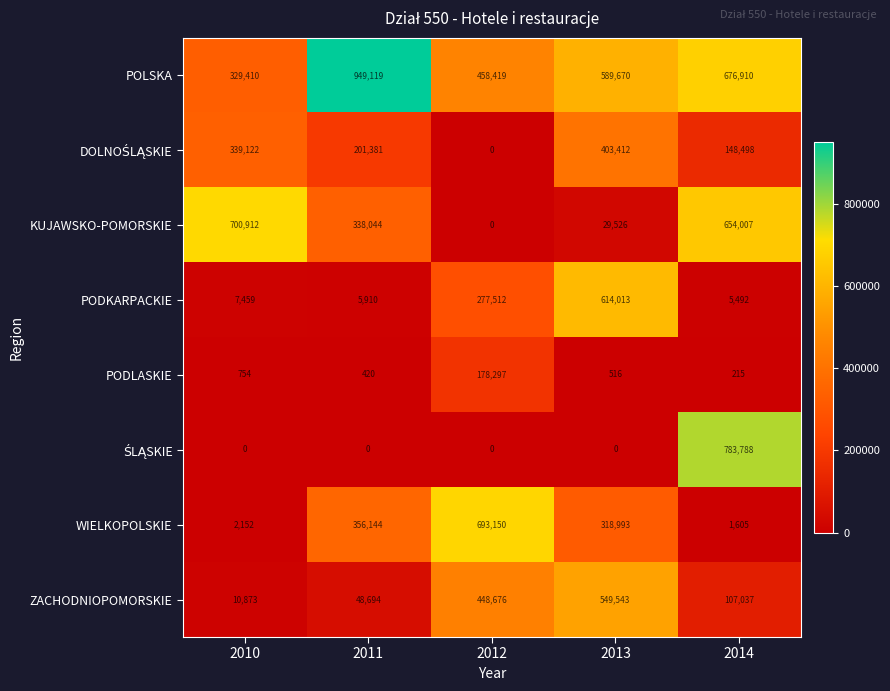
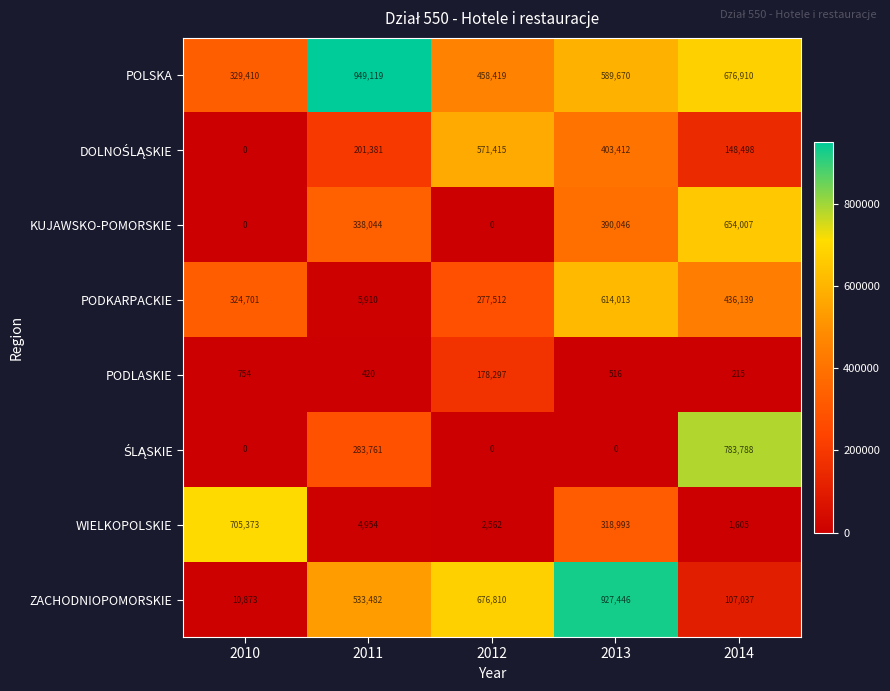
  {
    "POLSKA": {
      "2010": "329,410",
      "2011": "949,119",
      "2012": "458,419",
      "2013": "589,670",
      "2014": "676,910"
    },
    "DOLNOŚLĄSKIE": {
-     "2010": "339,122",
+     "2010": "0",
      "2011": "201,381",
-     "2012": "0",
+     "2012": "571,415",
      "2013": "403,412",
      "2014": "148,498"
    },
    "KUJAWSKO-POMORSKIE": {
-     "2010": "700,912",
+     "2010": "0",
      "2011": "338,044",
      "2012": "0",
-     "2013": "29,526",
+     "2013": "390,046",
      "2014": "654,007"
    },
    "PODKARPACKIE": {
-     "2010": "7,459",
+     "2010": "324,701",
      "2011": "5,910",
      "2012": "277,512",
      "2013": "614,013",
-     "2014": "5,492"
+     "2014": "436,139"
    },
    "PODLASKIE": {
      "2010": "754",
      "2011": "420",
      "2012": "178,297",
      "2013": "516",
      "2014": "215"
    },
    "ŚLĄSKIE": {
      "2010": "0",
-     "2011": "0",
+     "2011": "283,761",
      "2012": "0",
      "2013": "0",
      "2014": "783,788"
    },
    "WIELKOPOLSKIE": {
-     "2010": "2,152",
-     "2011": "356,144",
-     "2012": "693,150",
+     "2010": "705,373",
+     "2011": "4,954",
+     "2012": "2,562",
      "2013": "318,993",
      "2014": "1,605"
    },
    "ZACHODNIOPOMORSKIE": {
      "2010": "10,873",
-     "2011": "48,694",
-     "2012": "448,676",
-     "2013": "549,543",
+     "2011": "533,482",
+     "2012": "676,810",
+     "2013": "927,446",
      "2014": "107,037"
    }
  }
